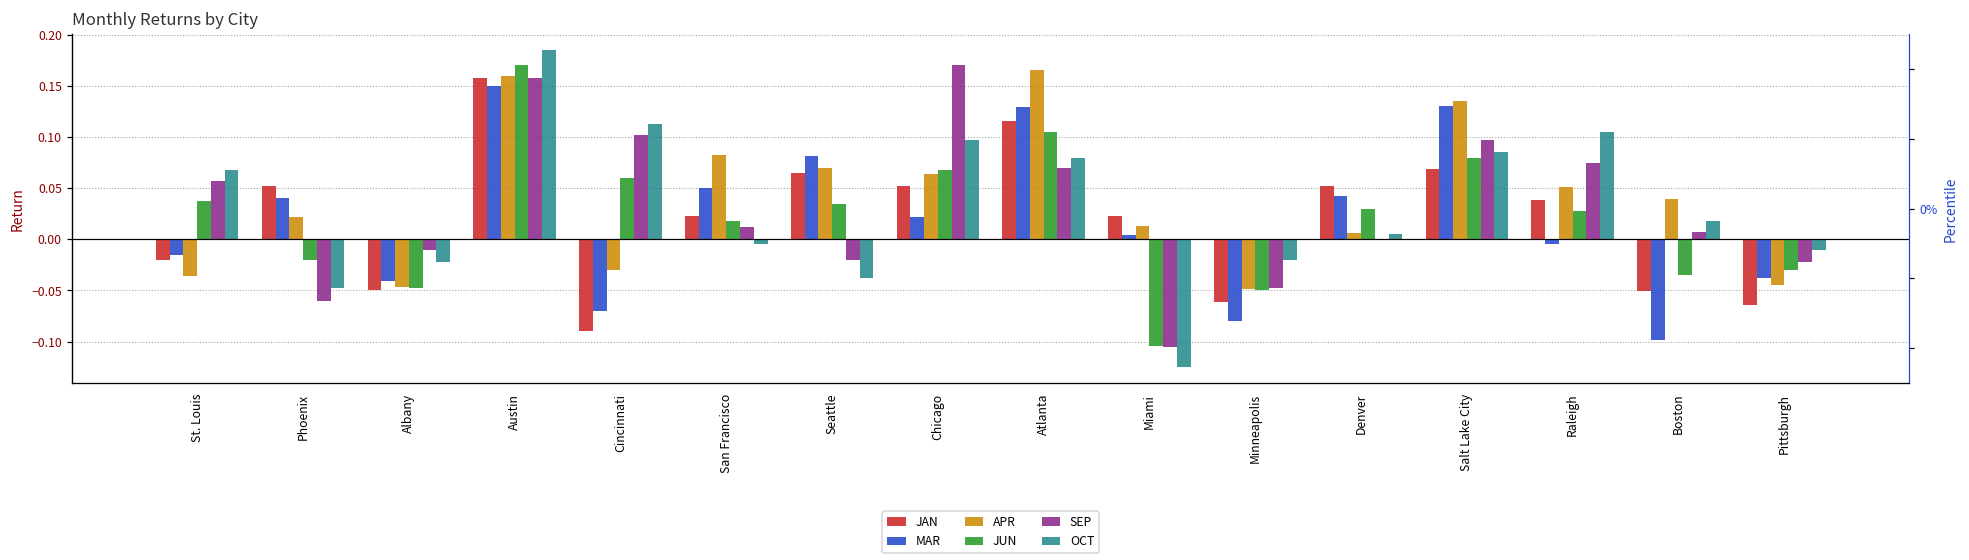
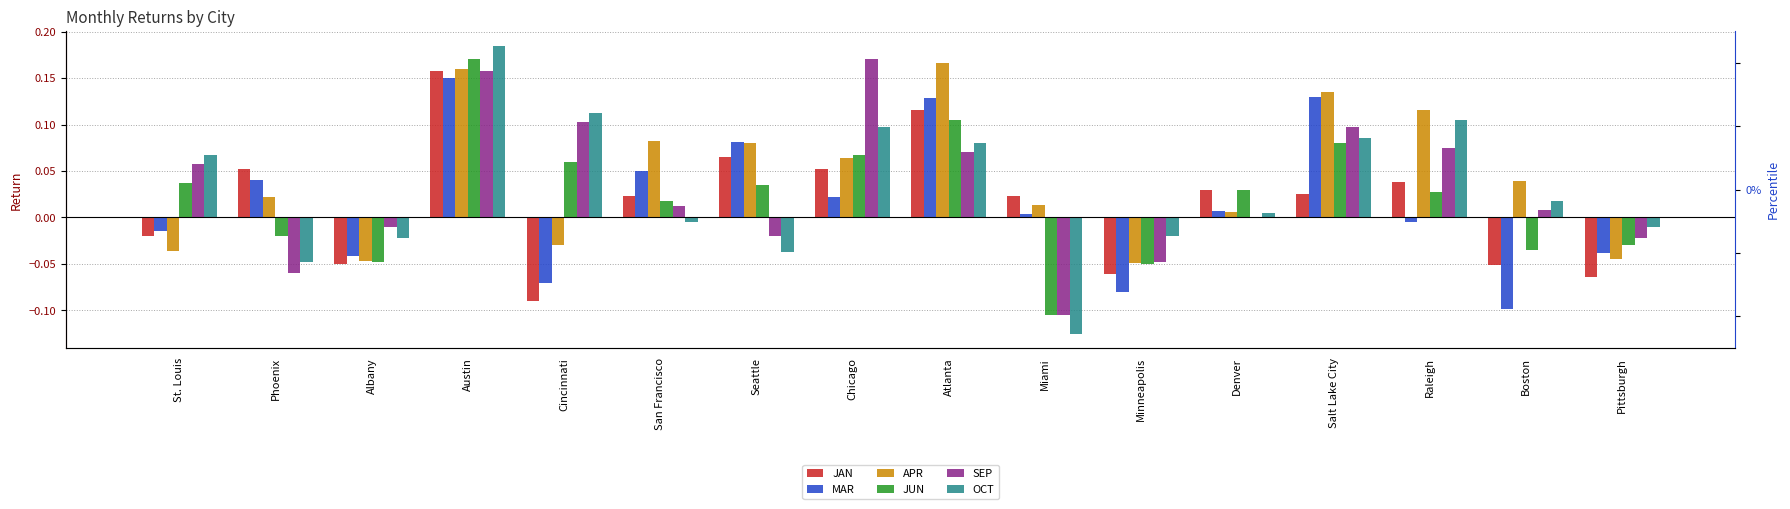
  {
    "JAN": {
      "St. Louis": -0.02,
      "Phoenix": 0.05,
      "Albany": -0.05,
      "Austin": 0.16,
      "Cincinnati": -0.09,
      "San Francisco": 0.02,
      "Seattle": 0.07,
      "Chicago": 0.05,
      "Atlanta": 0.12,
      "Miami": 0.02,
      "Minneapolis": -0.06,
-     "Denver": 0.05,
-     "Salt Lake City": 0.07,
+     "Denver": 0.03,
+     "Salt Lake City": 0.03,
      "Raleigh": 0.04,
      "Boston": -0.05,
      "Pittsburgh": -0.06
    },
    "MAR": {
      "St. Louis": -0.02,
      "Phoenix": 0.04,
      "Albany": -0.04,
      "Austin": 0.15,
      "Cincinnati": -0.07,
      "San Francisco": 0.05,
      "Seattle": 0.08,
      "Chicago": 0.02,
      "Atlanta": 0.13,
      "Miami": 0.00,
      "Minneapolis": -0.08,
-     "Denver": 0.04,
+     "Denver": 0.01,
      "Salt Lake City": 0.13,
      "Raleigh": -0.01,
      "Boston": -0.10,
      "Pittsburgh": -0.04
    },
    "APR": {
      "St. Louis": -0.04,
      "Phoenix": 0.02,
      "Albany": -0.05,
      "Austin": 0.16,
      "Cincinnati": -0.03,
      "San Francisco": 0.08,
-     "Seattle": 0.07,
+     "Seattle": 0.08,
      "Chicago": 0.06,
      "Atlanta": 0.17,
      "Miami": 0.01,
      "Minneapolis": -0.05,
      "Denver": 0.01,
      "Salt Lake City": 0.14,
-     "Raleigh": 0.05,
+     "Raleigh": 0.12,
      "Boston": 0.04,
      "Pittsburgh": -0.05
    },
    "JUN": {
      "St. Louis": 0.04,
      "Phoenix": -0.02,
      "Albany": -0.05,
      "Austin": 0.17,
      "Cincinnati": 0.06,
      "San Francisco": 0.02,
      "Seattle": 0.04,
      "Chicago": 0.07,
      "Atlanta": 0.11,
      "Miami": -0.10,
      "Minneapolis": -0.05,
      "Denver": 0.03,
      "Salt Lake City": 0.08,
      "Raleigh": 0.03,
      "Boston": -0.04,
      "Pittsburgh": -0.03
    },
    "SEP": {
      "St. Louis": 0.06,
      "Phoenix": -0.06,
      "Albany": -0.01,
      "Austin": 0.16,
      "Cincinnati": 0.10,
      "San Francisco": 0.01,
      "Seattle": -0.02,
      "Chicago": 0.17,
      "Atlanta": 0.07,
      "Miami": -0.11,
      "Minneapolis": -0.05,
      "Denver": 0.00,
      "Salt Lake City": 0.10,
      "Raleigh": 0.07,
      "Boston": 0.01,
      "Pittsburgh": -0.02
    },
    "OCT": {
      "St. Louis": 0.07,
      "Phoenix": -0.05,
      "Albany": -0.02,
      "Austin": 0.19,
      "Cincinnati": 0.11,
      "San Francisco": -0.01,
      "Seattle": -0.04,
      "Chicago": 0.10,
      "Atlanta": 0.08,
      "Miami": -0.13,
      "Minneapolis": -0.02,
      "Denver": 0.01,
      "Salt Lake City": 0.09,
      "Raleigh": 0.11,
      "Boston": 0.02,
      "Pittsburgh": -0.01
    }
  }
